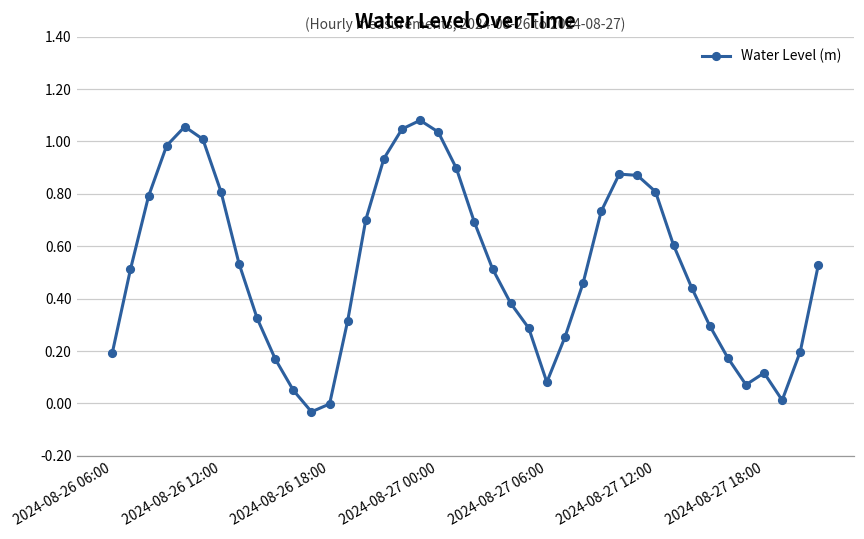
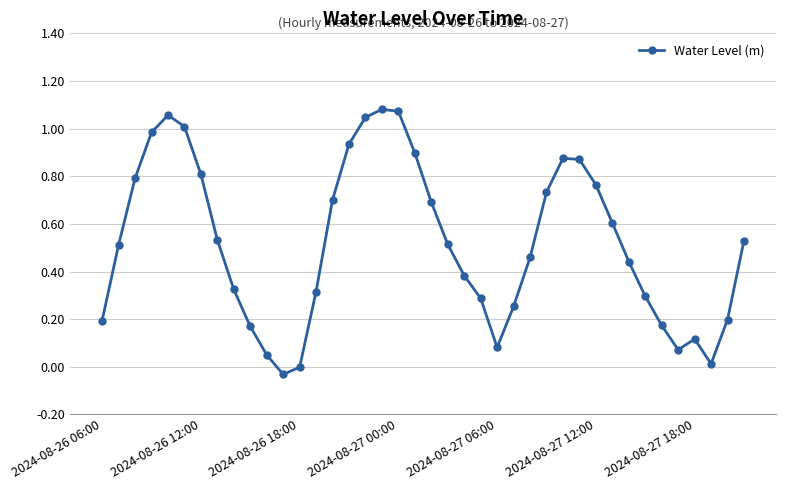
  {
    "2024-08-26 06:00": 0.19,
    "2024-08-26 12:00": 0.81,
    "2024-08-26 18:00": 0.00,
-   "2024-08-27 00:00": 1.04,
+   "2024-08-27 00:00": 1.07,
    "2024-08-27 06:00": 0.08,
-   "2024-08-27 12:00": 0.81,
+   "2024-08-27 12:00": 0.76,
    "2024-08-27 18:00": 0.12
  }
